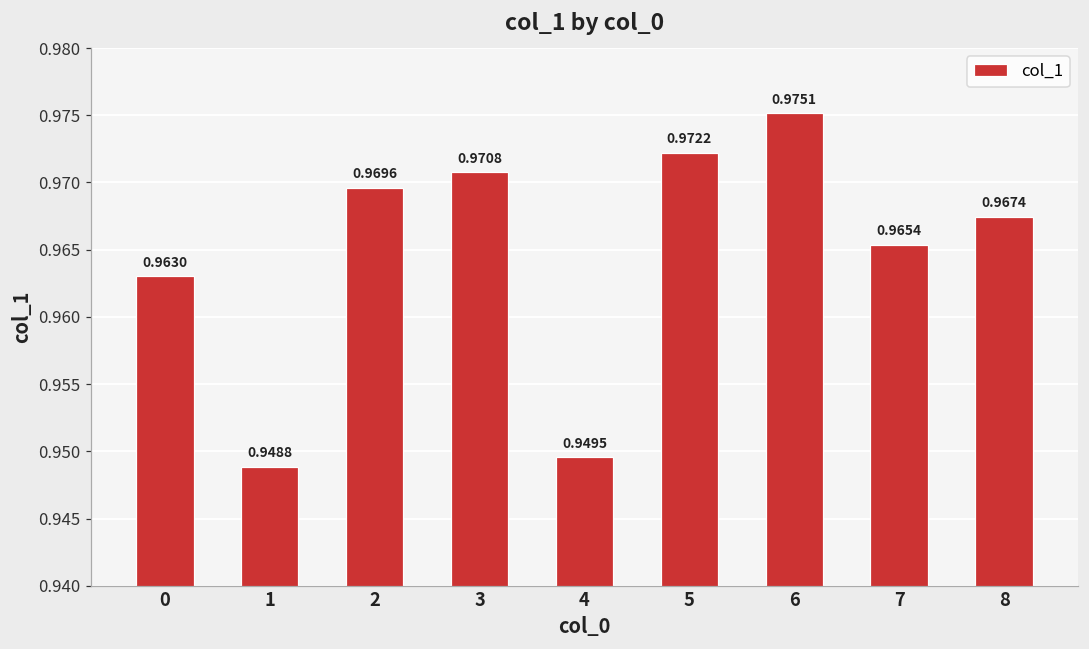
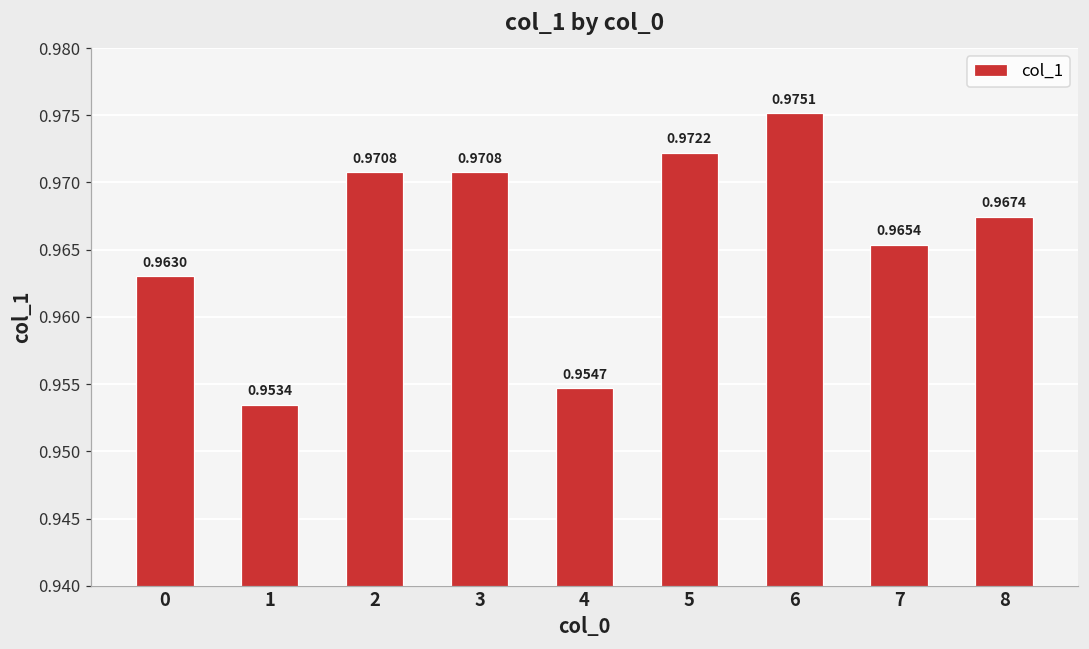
  {
    "0": 0.9630,
-   "1": 0.9488,
-   "2": 0.9696,
+   "1": 0.9534,
+   "2": 0.9708,
    "3": 0.9708,
-   "4": 0.9495,
+   "4": 0.9547,
    "5": 0.9722,
    "6": 0.9751,
    "7": 0.9654,
    "8": 0.9674
  }
